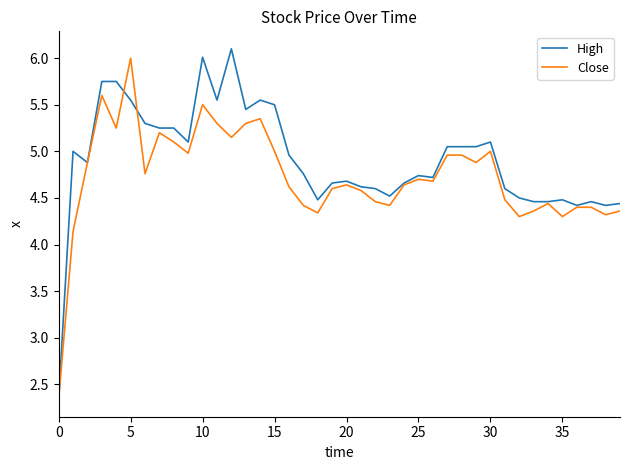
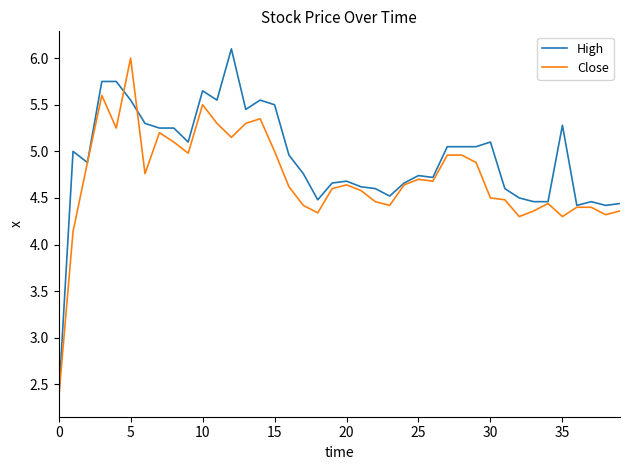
  {
    "High": {
      "5": 5.6,
-     "10": 6.0,
+     "10": 5.7,
      "15": 5.5,
      "20": 4.7,
      "25": 4.7,
      "30": 5.1,
-     "35": 4.5
+     "35": 5.3
    },
    "Close": {
      "5": 6.0,
      "10": 5.5,
      "15": 5.0,
      "20": 4.6,
      "25": 4.7,
-     "30": 5.0,
+     "30": 4.5,
      "35": 4.3
    }
  }
